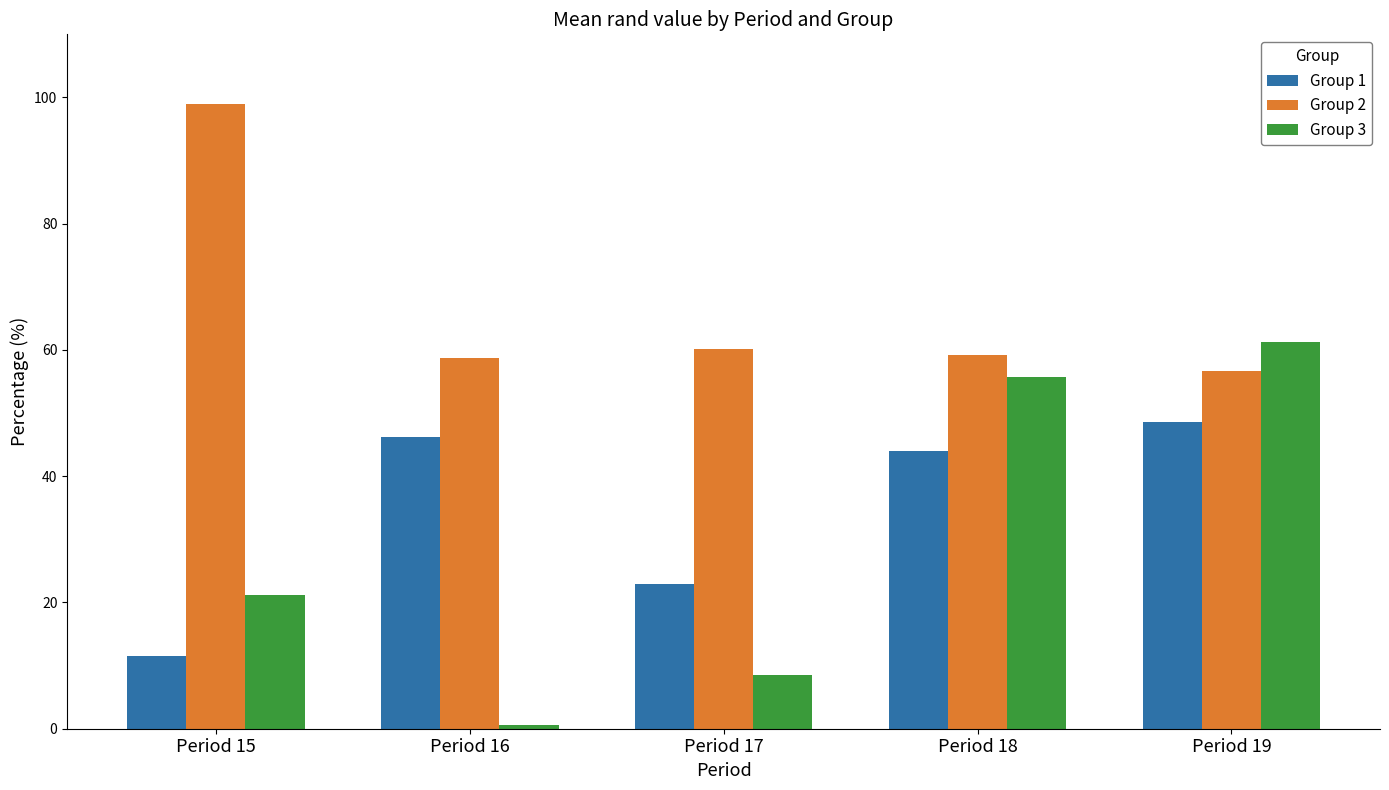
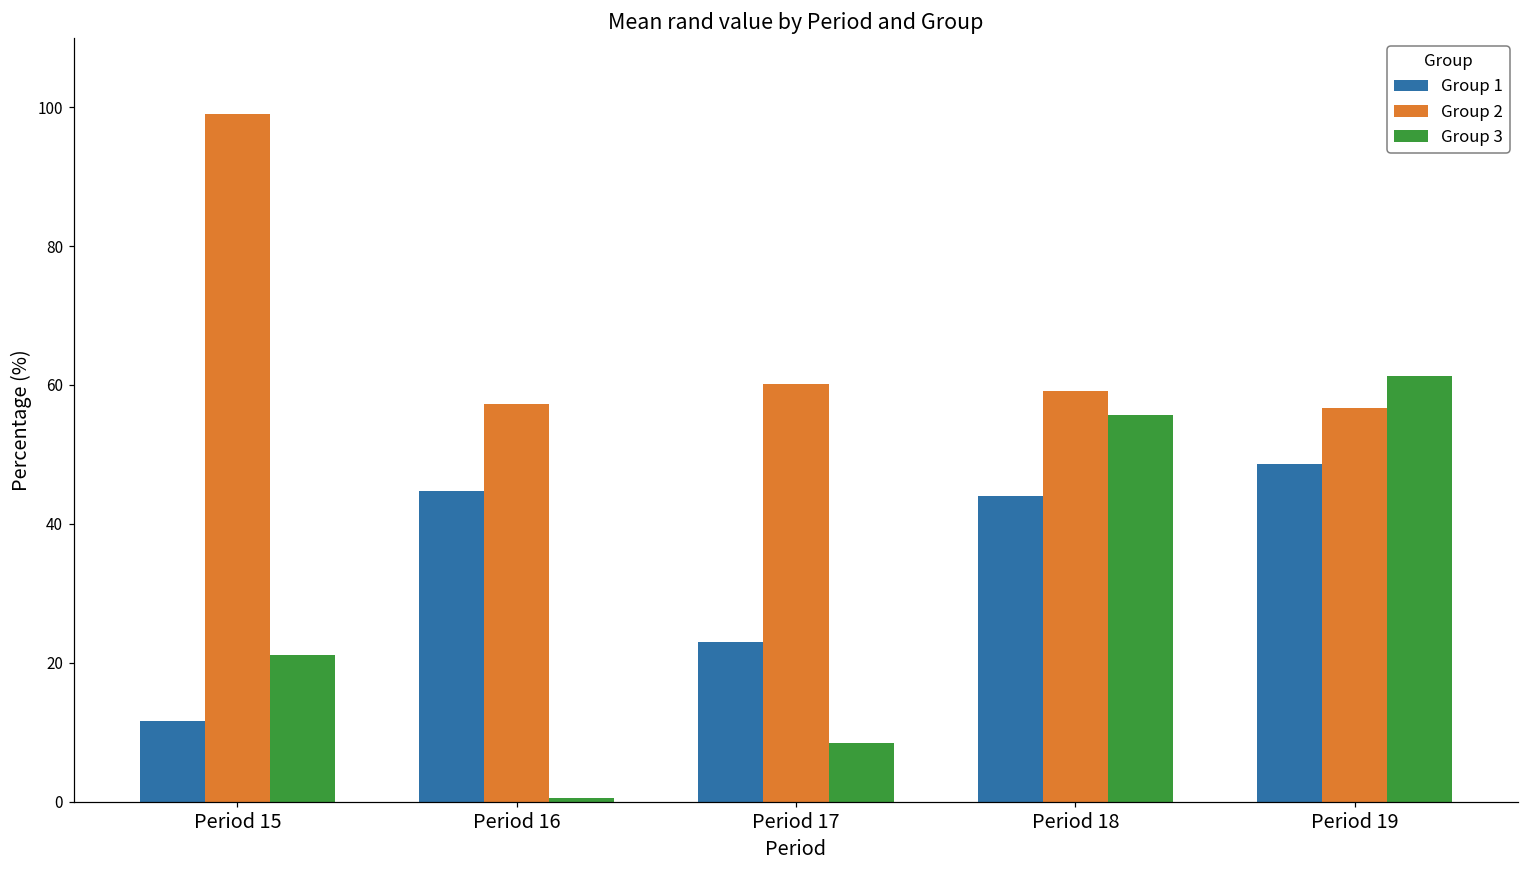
  {
    "Group 1": {
      "Period 15": 12,
-     "Period 16": 46,
+     "Period 16": 45,
      "Period 17": 23,
      "Period 18": 44,
      "Period 19": 49
    },
    "Group 2": {
      "Period 15": 99,
-     "Period 16": 59,
+     "Period 16": 57,
      "Period 17": 60,
      "Period 18": 59,
      "Period 19": 57
    },
    "Group 3": {
      "Period 15": 21,
      "Period 16": 1,
      "Period 17": 8,
      "Period 18": 56,
      "Period 19": 61
    }
  }
